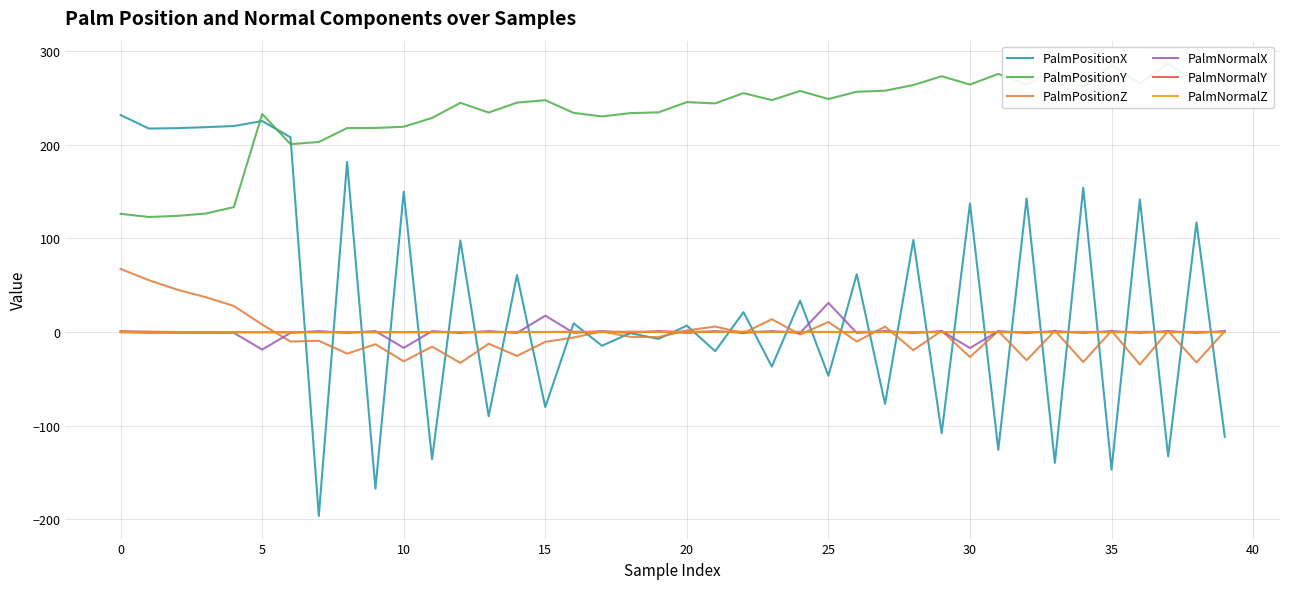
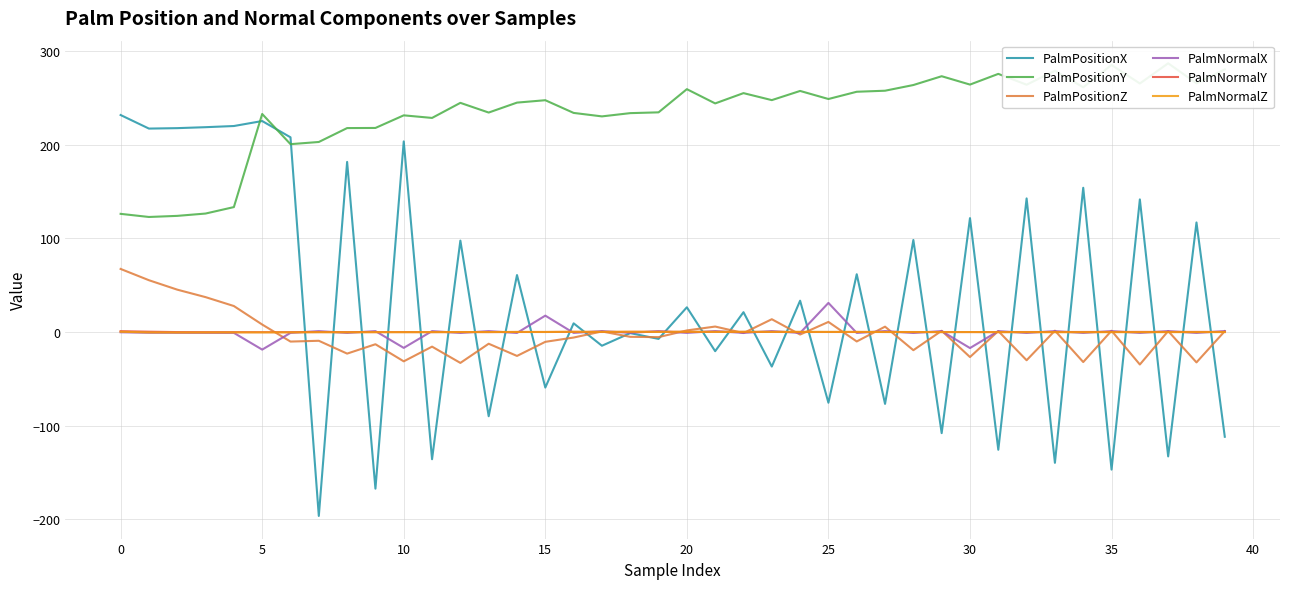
  {
    "PalmPositionX": {
      "0": 230,
      "5": 230,
-     "10": 150,
-     "15": -80,
-     "20": 10,
-     "25": -50,
-     "30": 140,
+     "10": 200,
+     "15": -60,
+     "20": 30,
+     "25": -80,
+     "30": 120,
      "35": -150
    },
    "PalmPositionY": {
      "0": 130,
      "5": 230,
-     "10": 220,
+     "10": 230,
      "15": 250,
-     "20": 250,
+     "20": 260,
      "25": 250,
      "30": 260
    },
    "PalmNormalX": {
      "5": -20,
      "10": -20,
      "15": 20,
      "25": 30,
      "30": -20
    }
  }
